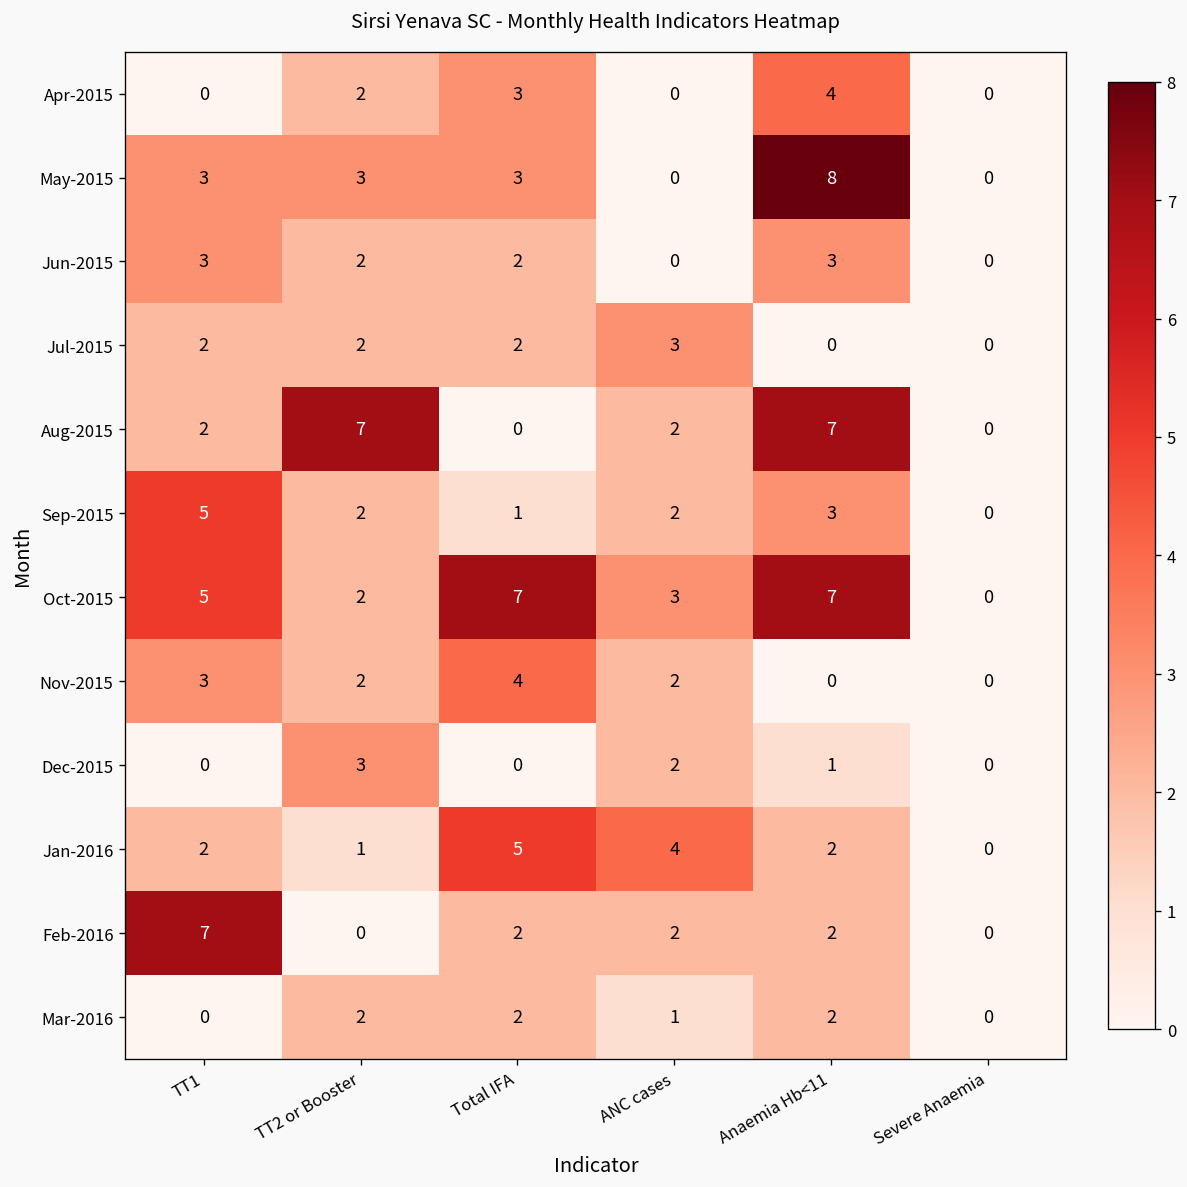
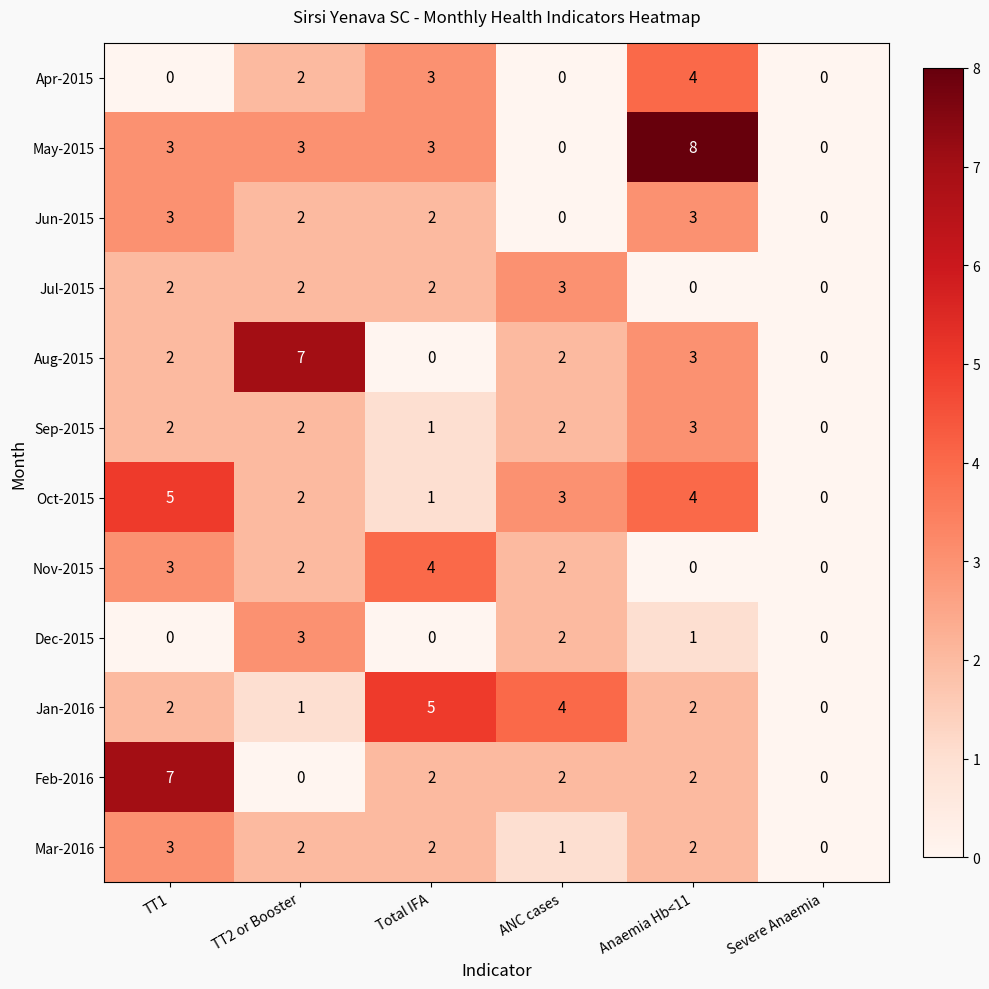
  {
    "Apr-2015": {
      "TT1": 0,
      "TT2 or Booster": 2,
      "Total IFA": 3,
      "ANC cases": 0,
      "Anaemia Hb<11": 4,
      "Severe Anaemia": 0
    },
    "May-2015": {
      "TT1": 3,
      "TT2 or Booster": 3,
      "Total IFA": 3,
      "ANC cases": 0,
      "Anaemia Hb<11": 8,
      "Severe Anaemia": 0
    },
    "Jun-2015": {
      "TT1": 3,
      "TT2 or Booster": 2,
      "Total IFA": 2,
      "ANC cases": 0,
      "Anaemia Hb<11": 3,
      "Severe Anaemia": 0
    },
    "Jul-2015": {
      "TT1": 2,
      "TT2 or Booster": 2,
      "Total IFA": 2,
      "ANC cases": 3,
      "Anaemia Hb<11": 0,
      "Severe Anaemia": 0
    },
    "Aug-2015": {
      "TT1": 2,
      "TT2 or Booster": 7,
      "Total IFA": 0,
      "ANC cases": 2,
-     "Anaemia Hb<11": 7,
+     "Anaemia Hb<11": 3,
      "Severe Anaemia": 0
    },
    "Sep-2015": {
-     "TT1": 5,
+     "TT1": 2,
      "TT2 or Booster": 2,
      "Total IFA": 1,
      "ANC cases": 2,
      "Anaemia Hb<11": 3,
      "Severe Anaemia": 0
    },
    "Oct-2015": {
      "TT1": 5,
      "TT2 or Booster": 2,
-     "Total IFA": 7,
+     "Total IFA": 1,
      "ANC cases": 3,
-     "Anaemia Hb<11": 7,
+     "Anaemia Hb<11": 4,
      "Severe Anaemia": 0
    },
    "Nov-2015": {
      "TT1": 3,
      "TT2 or Booster": 2,
      "Total IFA": 4,
      "ANC cases": 2,
      "Anaemia Hb<11": 0,
      "Severe Anaemia": 0
    },
    "Dec-2015": {
      "TT1": 0,
      "TT2 or Booster": 3,
      "Total IFA": 0,
      "ANC cases": 2,
      "Anaemia Hb<11": 1,
      "Severe Anaemia": 0
    },
    "Jan-2016": {
      "TT1": 2,
      "TT2 or Booster": 1,
      "Total IFA": 5,
      "ANC cases": 4,
      "Anaemia Hb<11": 2,
      "Severe Anaemia": 0
    },
    "Feb-2016": {
      "TT1": 7,
      "TT2 or Booster": 0,
      "Total IFA": 2,
      "ANC cases": 2,
      "Anaemia Hb<11": 2,
      "Severe Anaemia": 0
    },
    "Mar-2016": {
-     "TT1": 0,
+     "TT1": 3,
      "TT2 or Booster": 2,
      "Total IFA": 2,
      "ANC cases": 1,
      "Anaemia Hb<11": 2,
      "Severe Anaemia": 0
    }
  }
